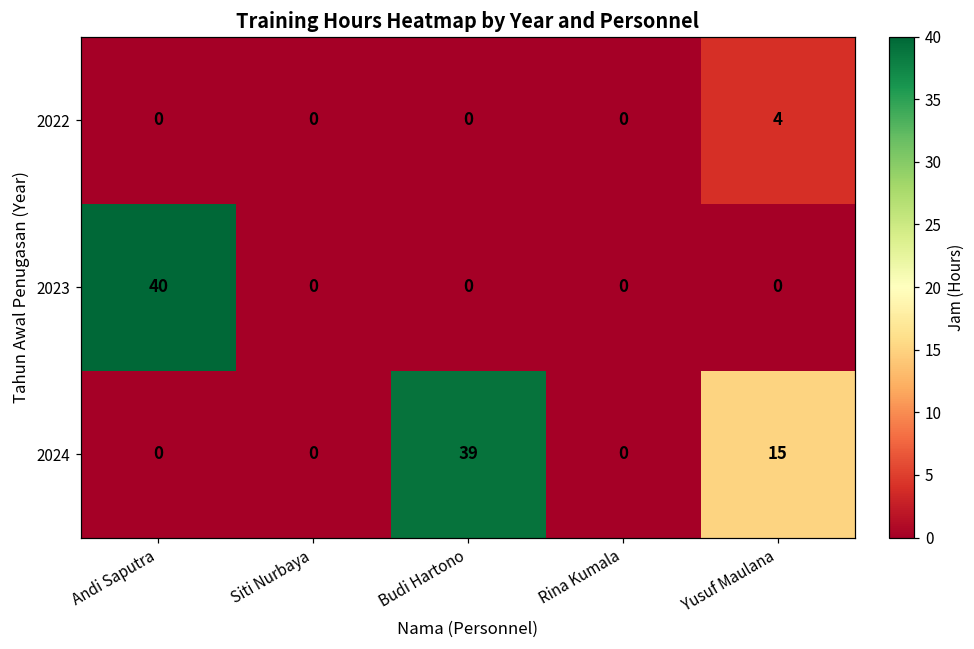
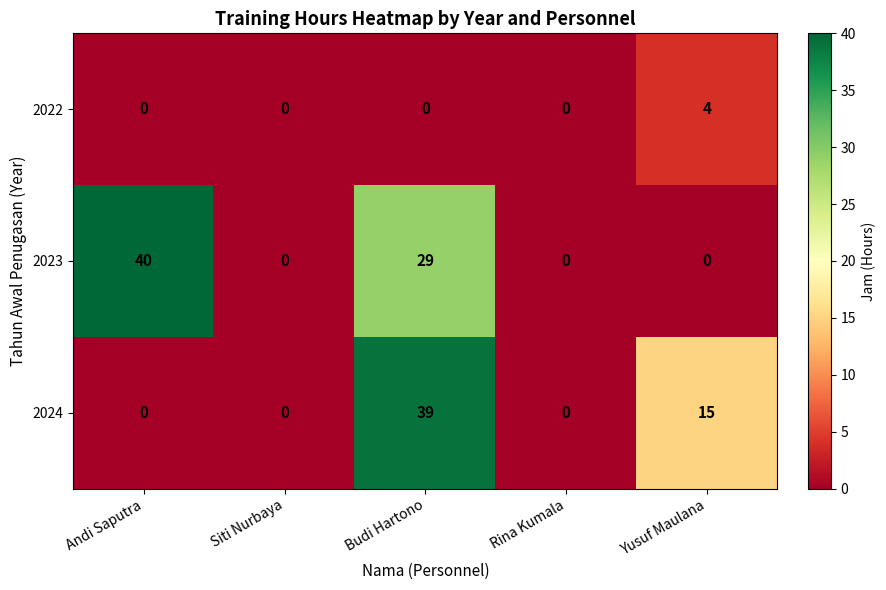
  {
    "2022": {
      "Andi Saputra": 0,
      "Siti Nurbaya": 0,
      "Budi Hartono": 0,
      "Rina Kumala": 0,
      "Yusuf Maulana": 4
    },
    "2023": {
      "Andi Saputra": 40,
      "Siti Nurbaya": 0,
-     "Budi Hartono": 0,
+     "Budi Hartono": 29,
      "Rina Kumala": 0,
      "Yusuf Maulana": 0
    },
    "2024": {
      "Andi Saputra": 0,
      "Siti Nurbaya": 0,
      "Budi Hartono": 39,
      "Rina Kumala": 0,
      "Yusuf Maulana": 15
    }
  }
